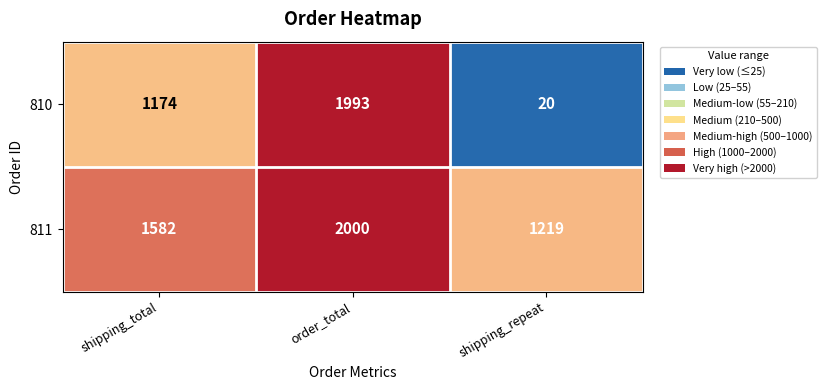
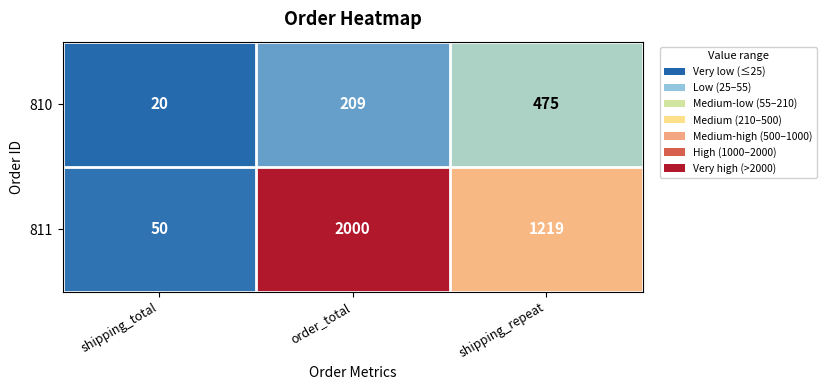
  {
    "810": {
-     "shipping_total": 1174,
-     "order_total": 1993,
-     "shipping_repeat": 20
+     "shipping_total": 20,
+     "order_total": 209,
+     "shipping_repeat": 475
    },
    "811": {
-     "shipping_total": 1582,
+     "shipping_total": 50,
      "order_total": 2000,
      "shipping_repeat": 1219
    }
  }
